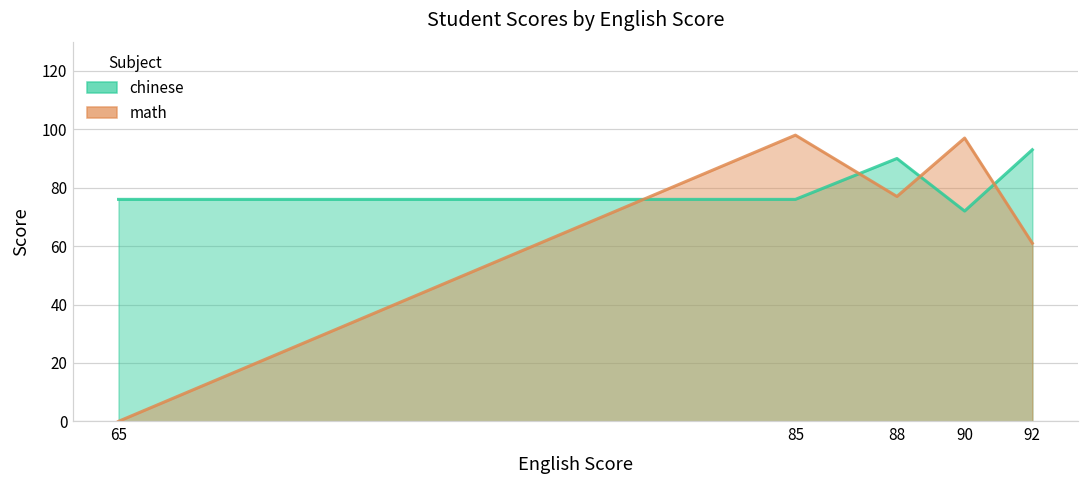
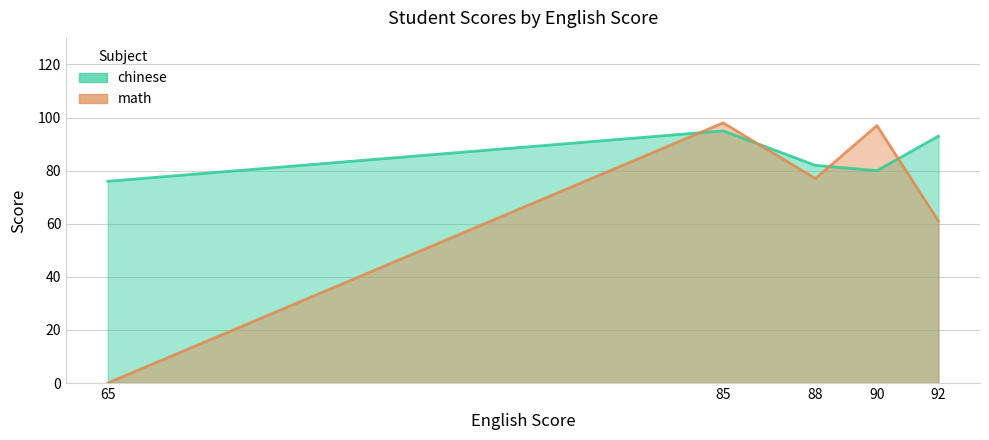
  {
    "chinese": {
      "65": 76,
-     "85": 76,
-     "88": 90,
-     "90": 72,
+     "85": 95,
+     "88": 82,
+     "90": 80,
      "92": 93
    },
    "math": {
      "65": 0,
      "85": 98,
      "88": 77,
      "90": 97,
      "92": 61
    }
  }
